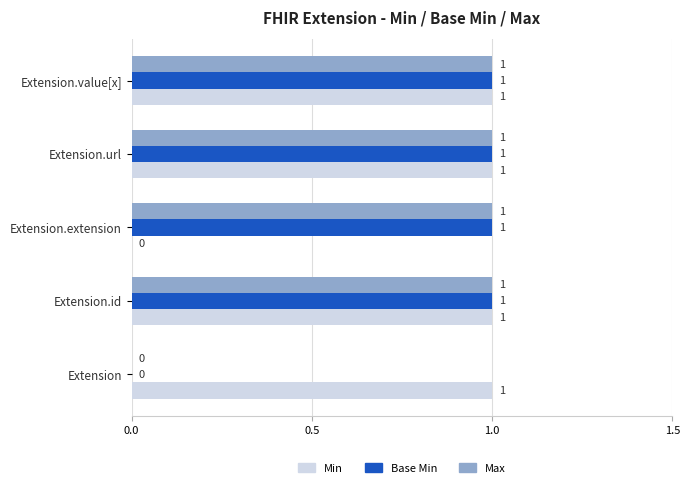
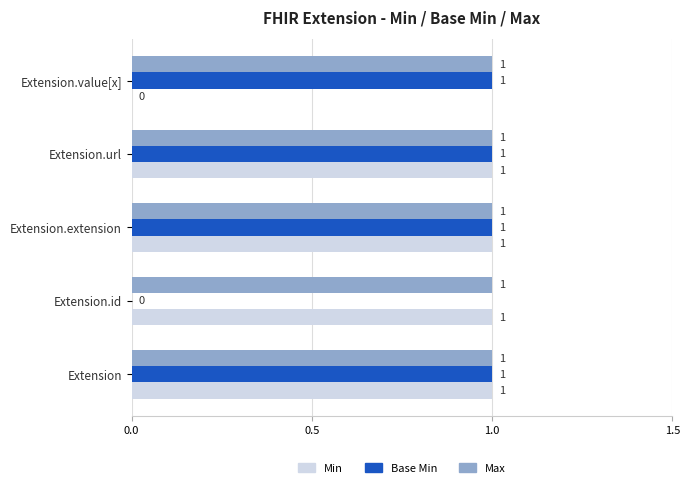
  {
    "Min": {
-     "Extension.value[x]": 1,
+     "Extension.value[x]": 0,
      "Extension.url": 1,
-     "Extension.extension": 0,
+     "Extension.extension": 1,
      "Extension.id": 1,
      "Extension": 1
    },
    "Base Min": {
      "Extension.value[x]": 1,
      "Extension.url": 1,
      "Extension.extension": 1,
-     "Extension.id": 1,
-     "Extension": 0
+     "Extension.id": 0,
+     "Extension": 1
    },
    "Max": {
      "Extension.value[x]": 1,
      "Extension.url": 1,
      "Extension.extension": 1,
      "Extension.id": 1,
-     "Extension": 0
+     "Extension": 1
    }
  }
